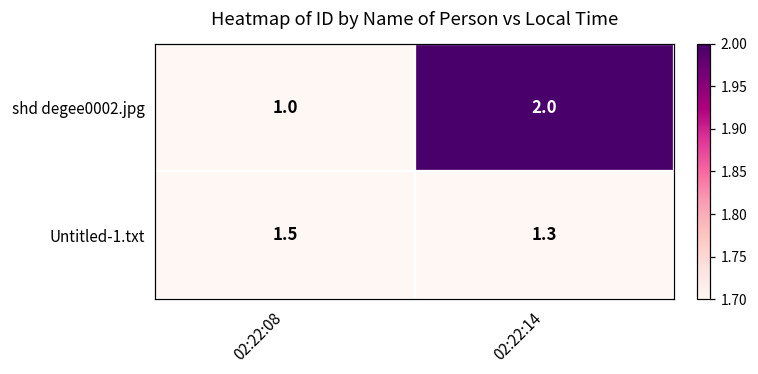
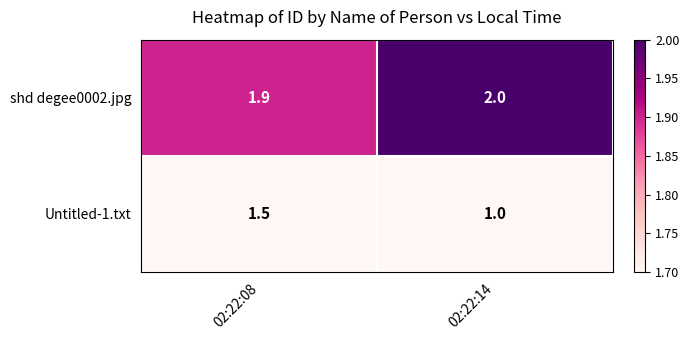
  {
    "shd degee0002.jpg": {
-     "02:22:08": 1.0,
+     "02:22:08": 1.9,
      "02:22:14": 2.0
    },
    "Untitled-1.txt": {
      "02:22:08": 1.5,
-     "02:22:14": 1.3
+     "02:22:14": 1.0
    }
  }
